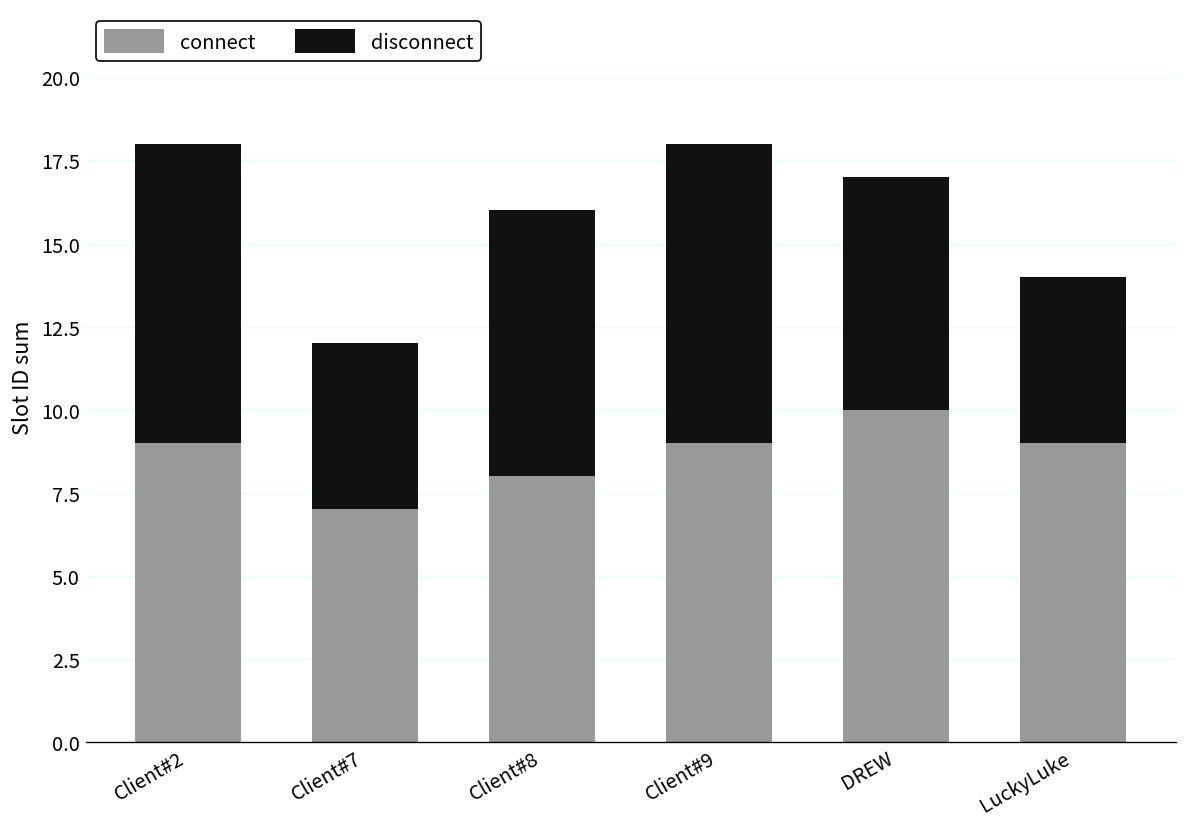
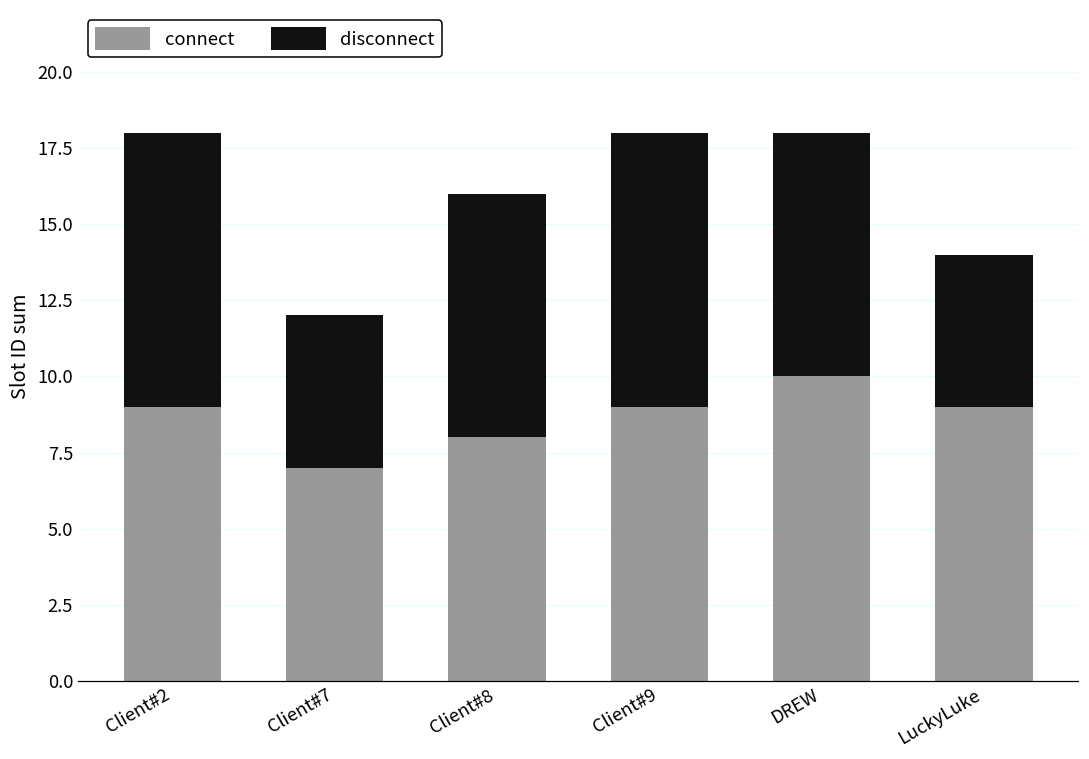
  {
    "connect": {
      "Client#2": 9,
      "Client#7": 7,
      "Client#8": 8,
      "Client#9": 9,
      "DREW": 10,
      "LuckyLuke": 9
    },
    "disconnect": {
      "Client#2": 9,
      "Client#7": 5,
      "Client#8": 8,
      "Client#9": 9,
-     "DREW": 7,
+     "DREW": 8,
      "LuckyLuke": 5
    }
  }
